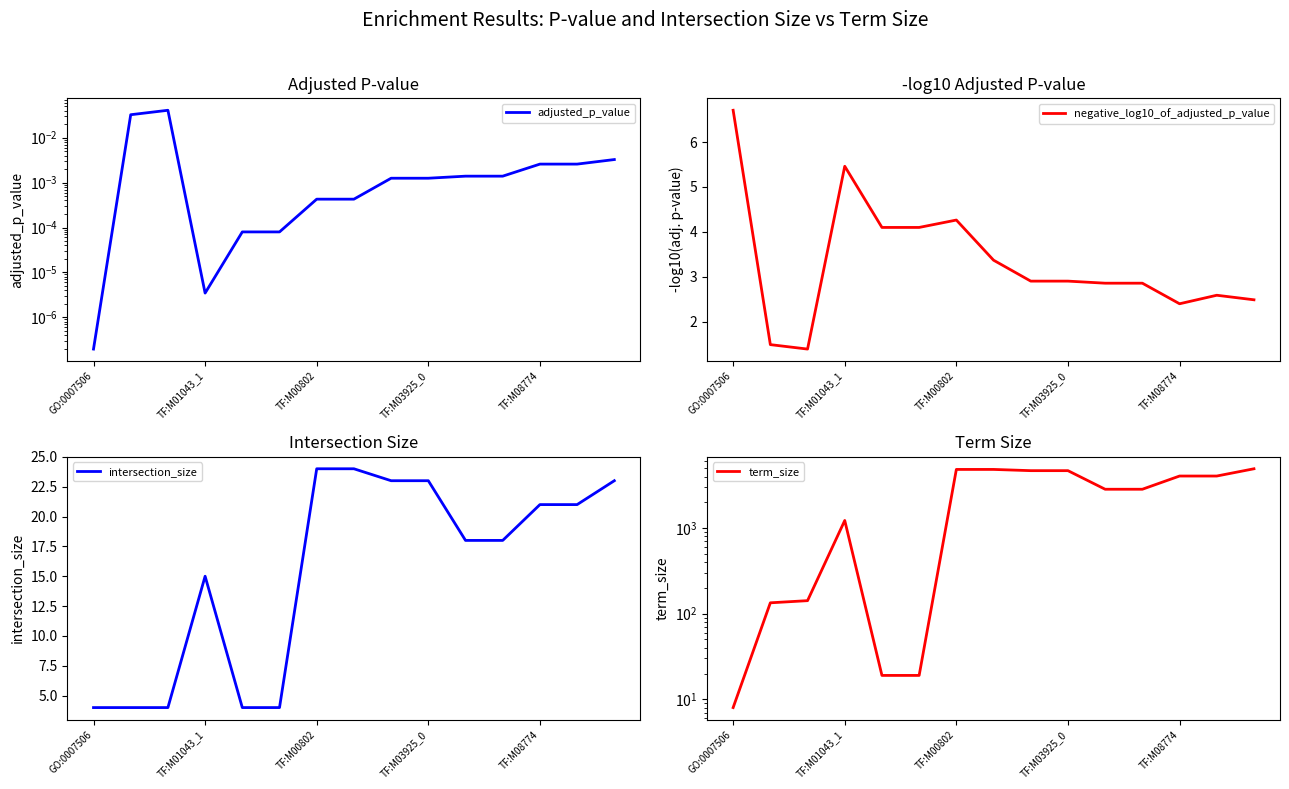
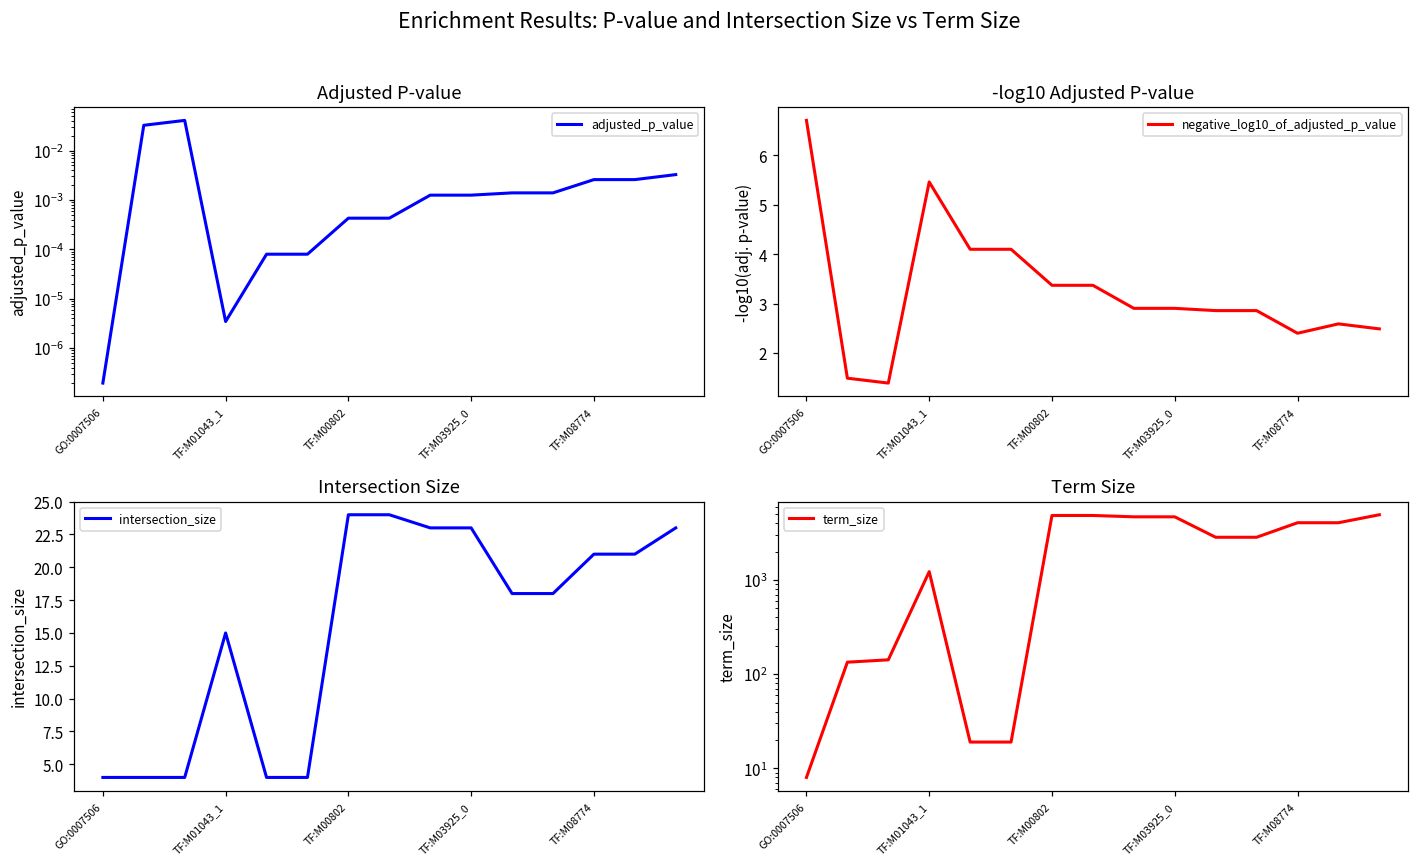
  {
    "Adjusted P-value": {
      "GO:0007506": 0.0000002,
      "TF:M01043_1": 0.000003,
      "TF:M00802": 0.0004,
      "TF:M03925_0": 0.0013,
      "TF:M08774": 0.003
    },
    "-log10 Adjusted P-value": {
      "GO:0007506": 6.7,
      "TF:M01043_1": 5.5,
-     "TF:M00802": 4.3,
+     "TF:M00802": 3.4,
      "TF:M03925_0": 2.9,
      "TF:M08774": 2.4
    },
    "Intersection Size": {
      "GO:0007506": 4.0,
      "TF:M01043_1": 15.0,
      "TF:M00802": 24.0,
      "TF:M03925_0": 23.0,
      "TF:M08774": 21.0
    },
    "Term Size": {
      "GO:0007506": 8,
      "TF:M01043_1": 1200,
      "TF:M00802": 5000,
      "TF:M03925_0": 5000,
      "TF:M08774": 4000
    }
  }
